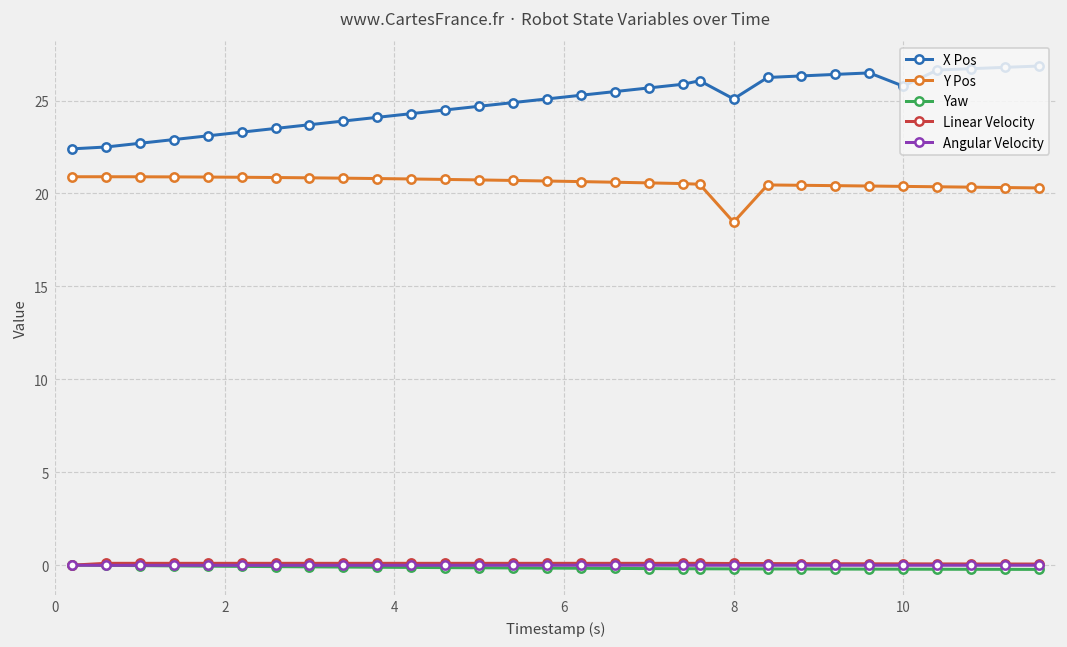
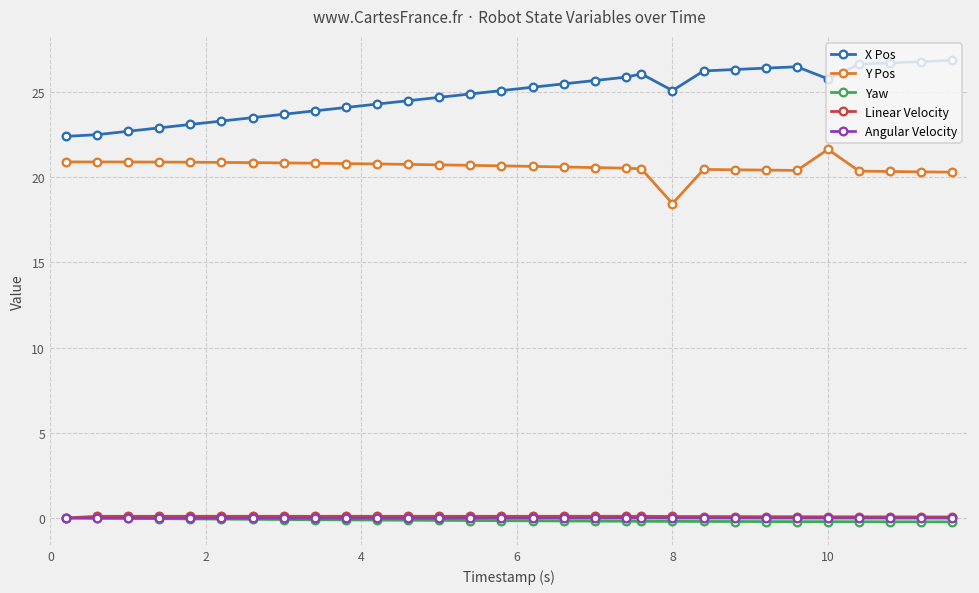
  {
    "X Pos": {
      "8": 25.1
    },
    "Y Pos": {
      "8": 18.5,
-     "10": 20.4
+     "10": 21.6
    },
    "Yaw": {
      "8": -0.2,
      "10": -0.2
    }
  }
